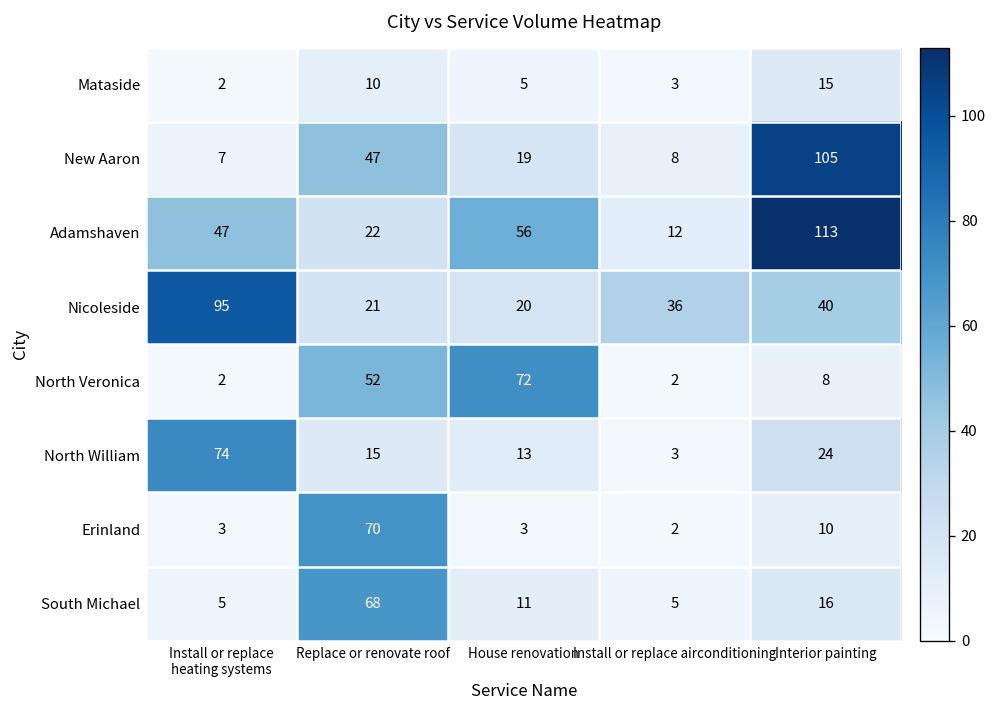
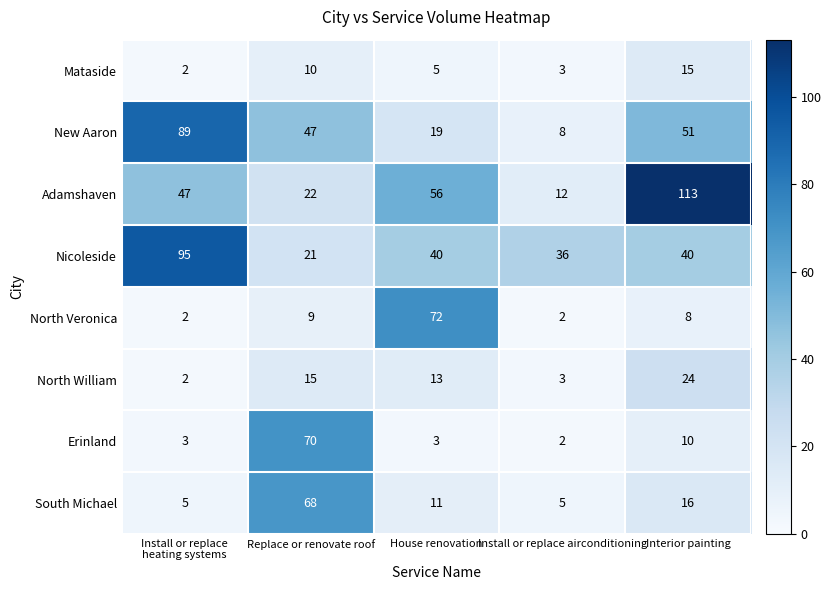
  {
    "Mataside": {
      "Install or replace heating systems": 2,
      "Replace or renovate roof": 10,
      "House renovation": 5,
      "Install or replace airconditioning": 3,
      "Interior painting": 15
    },
    "New Aaron": {
-     "Install or replace heating systems": 7,
+     "Install or replace heating systems": 89,
      "Replace or renovate roof": 47,
      "House renovation": 19,
      "Install or replace airconditioning": 8,
-     "Interior painting": 105
+     "Interior painting": 51
    },
    "Adamshaven": {
      "Install or replace heating systems": 47,
      "Replace or renovate roof": 22,
      "House renovation": 56,
      "Install or replace airconditioning": 12,
      "Interior painting": 113
    },
    "Nicoleside": {
      "Install or replace heating systems": 95,
      "Replace or renovate roof": 21,
-     "House renovation": 20,
+     "House renovation": 40,
      "Install or replace airconditioning": 36,
      "Interior painting": 40
    },
    "North Veronica": {
      "Install or replace heating systems": 2,
-     "Replace or renovate roof": 52,
+     "Replace or renovate roof": 9,
      "House renovation": 72,
      "Install or replace airconditioning": 2,
      "Interior painting": 8
    },
    "North William": {
-     "Install or replace heating systems": 74,
+     "Install or replace heating systems": 2,
      "Replace or renovate roof": 15,
      "House renovation": 13,
      "Install or replace airconditioning": 3,
      "Interior painting": 24
    },
    "Erinland": {
      "Install or replace heating systems": 3,
      "Replace or renovate roof": 70,
      "House renovation": 3,
      "Install or replace airconditioning": 2,
      "Interior painting": 10
    },
    "South Michael": {
      "Install or replace heating systems": 5,
      "Replace or renovate roof": 68,
      "House renovation": 11,
      "Install or replace airconditioning": 5,
      "Interior painting": 16
    }
  }
